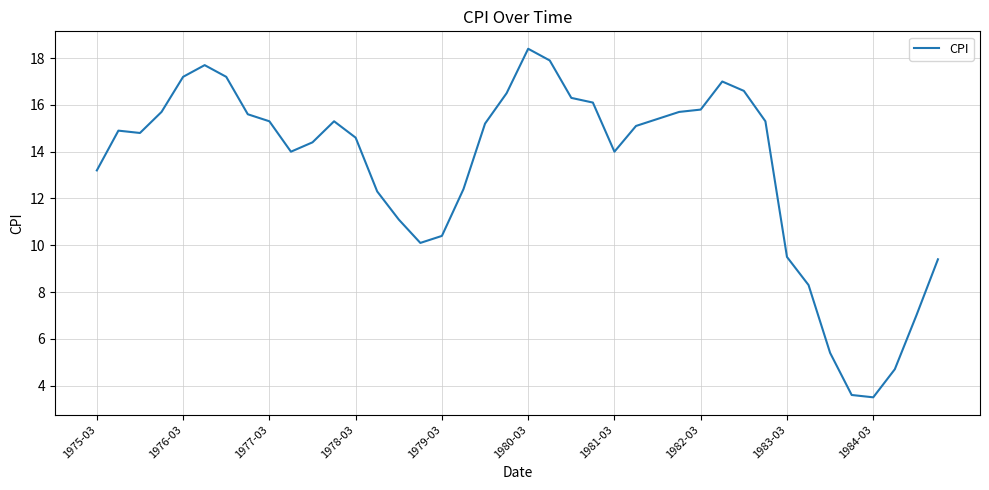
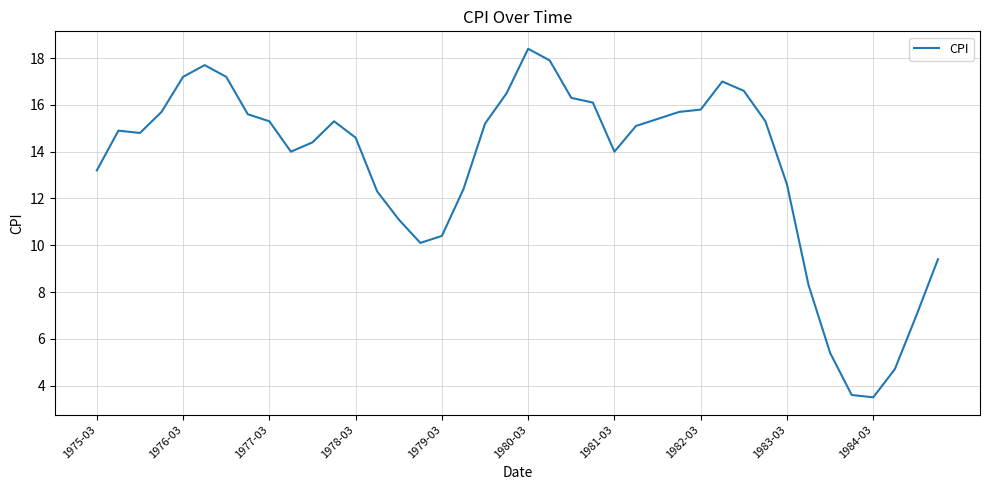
  {
    "1975-03": 13.2,
    "1976-03": 17.2,
    "1977-03": 15.3,
    "1978-03": 14.6,
    "1979-03": 10.4,
    "1980-03": 18.4,
    "1981-03": 14.0,
    "1982-03": 15.8,
-   "1983-03": 9.5,
+   "1983-03": 12.6,
    "1984-03": 3.5
  }
